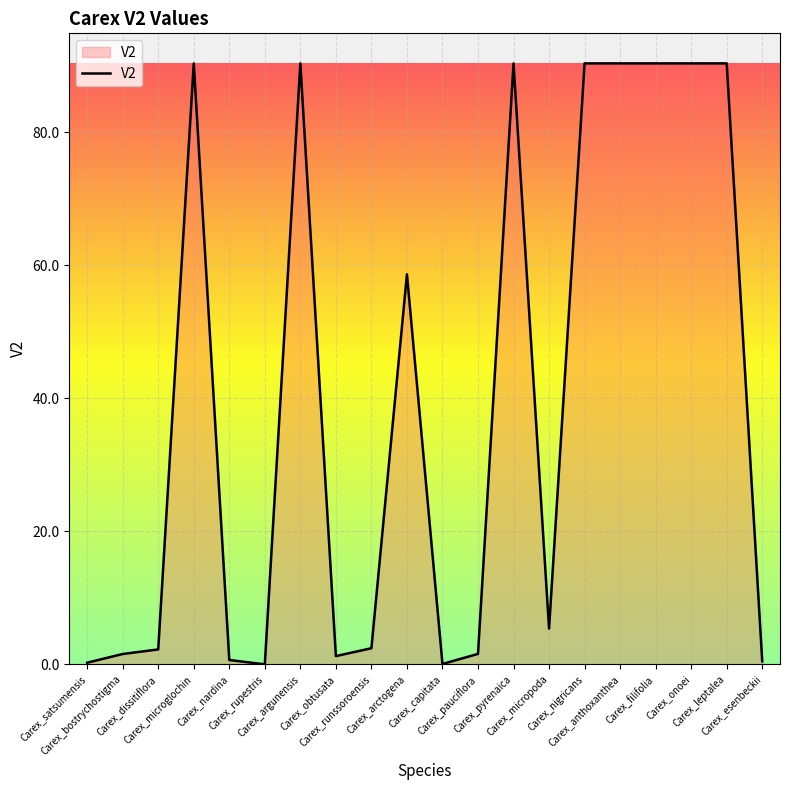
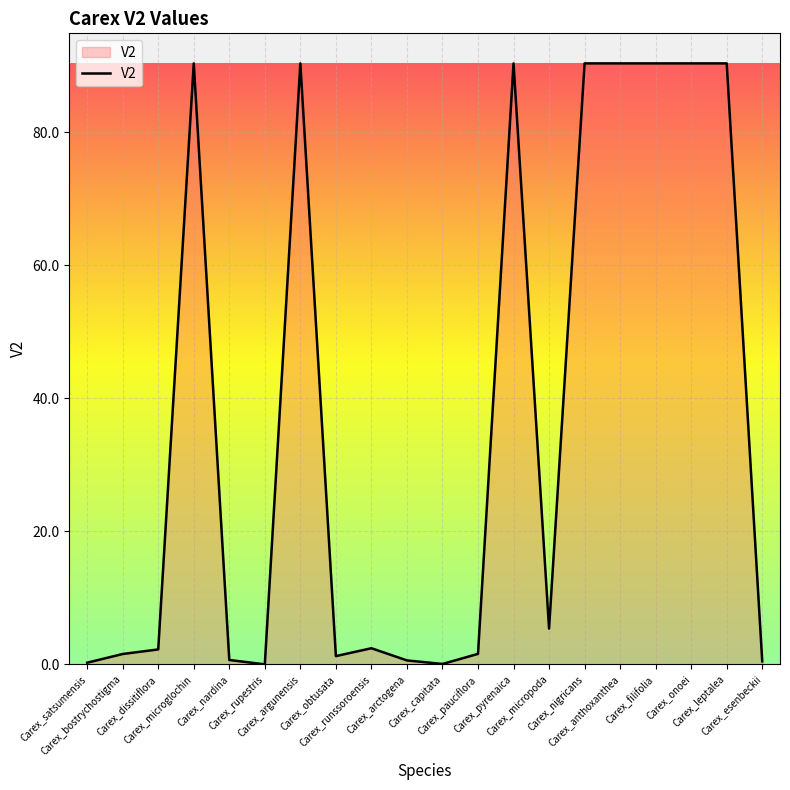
  {
    "Carex_satsumensis": 0,
    "Carex_bostrychostigma": 2,
    "Carex_dissitiflora": 2,
    "Carex_microglochin": 90,
    "Carex_nardina": 1,
    "Carex_rupestris": 0,
    "Carex_argunensis": 90,
    "Carex_obtusata": 1,
    "Carex_runssoroensis": 2,
-   "Carex_arctogena": 59,
+   "Carex_arctogena": 1,
    "Carex_capitata": 0,
    "Carex_pauciflora": 2,
    "Carex_pyrenaica": 90,
    "Carex_micropoda": 5,
    "Carex_nigricans": 90,
    "Carex_anthoxanthea": 90,
    "Carex_filifolia": 90,
    "Carex_onoei": 90,
    "Carex_leptalea": 90,
    "Carex_esenbeckii": 0
  }
